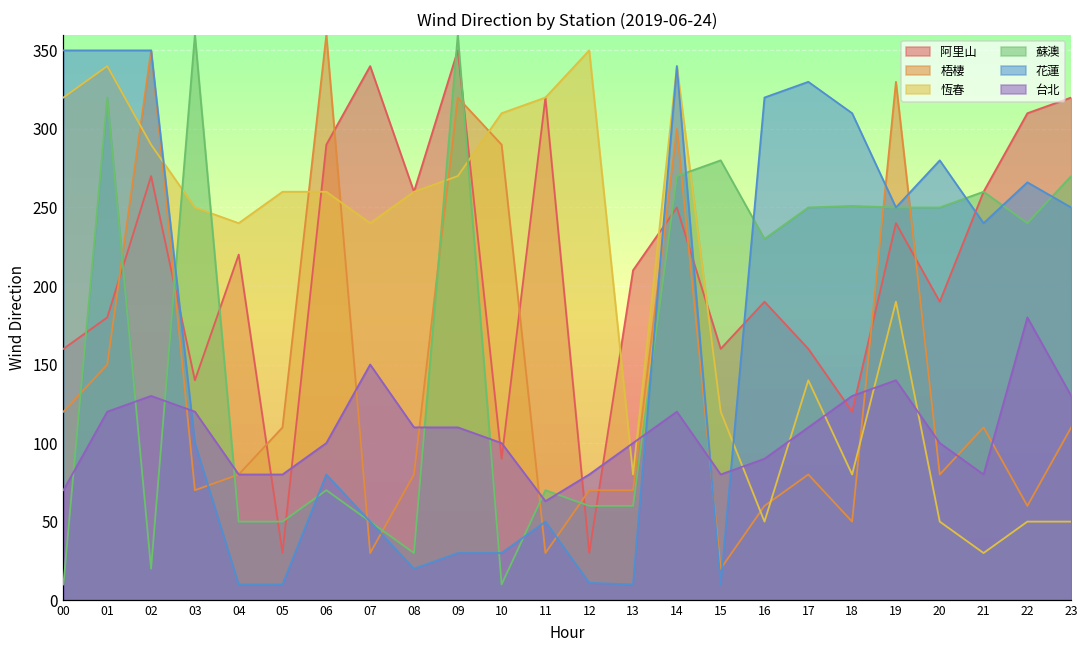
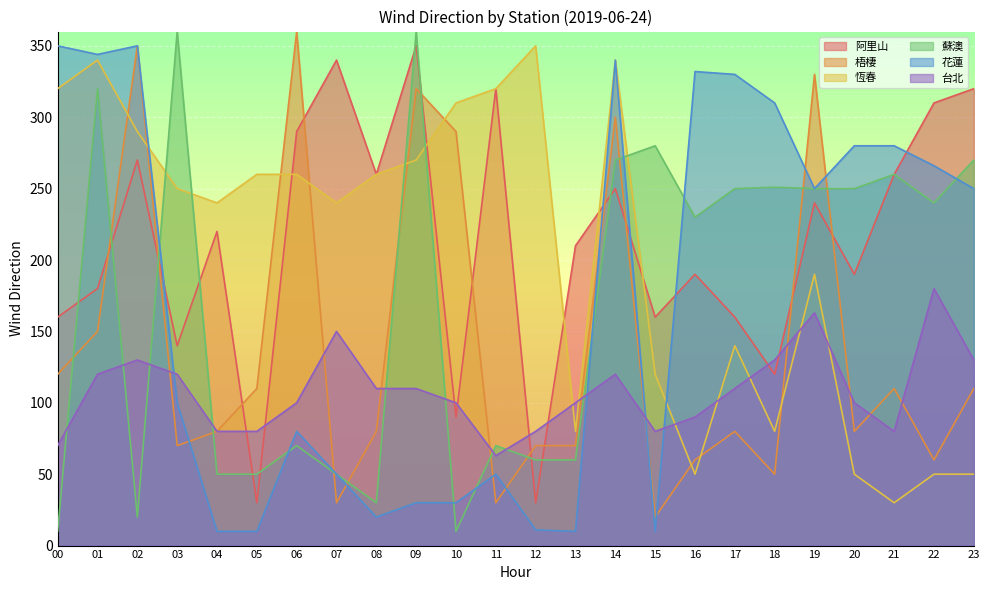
  {
    "蘇澳": {
      "00": 10,
      "01": 320,
      "02": 20,
      "03": 360,
      "04": 50,
      "05": 50,
      "06": 70,
      "08": 30,
      "09": 360,
      "10": 10,
      "11": 70,
      "12": 60,
      "13": 60,
      "14": 270,
      "15": 280,
      "16": 230,
      "17": 250,
      "18": 251,
      "20": 250,
      "22": 240,
      "23": 270
    },
    "花蓮": {
      "00": 350,
-     "01": 350,
+     "01": 344,
      "03": 100,
      "04": 10,
      "05": 10,
      "06": 80,
      "08": 20,
      "09": 30,
      "10": 30,
      "11": 50,
      "12": 11,
      "13": 10,
      "15": 10,
-     "16": 320,
+     "16": 332,
      "17": 330,
      "18": 310,
      "20": 280,
-     "21": 240,
+     "21": 280,
      "22": 266,
      "23": 250
    },
    "台北": {
      "00": 70,
      "01": 120,
      "02": 130,
      "03": 120,
      "05": 80,
      "06": 100,
      "07": 150,
      "08": 110,
      "09": 110,
      "10": 100,
      "11": 63,
      "12": 80,
      "13": 100,
      "14": 120,
      "15": 80,
      "16": 90,
      "17": 110,
      "18": 130,
-     "19": 140,
+     "19": 163,
      "20": 100,
      "21": 80,
      "22": 180,
      "23": 130
    }
  }
